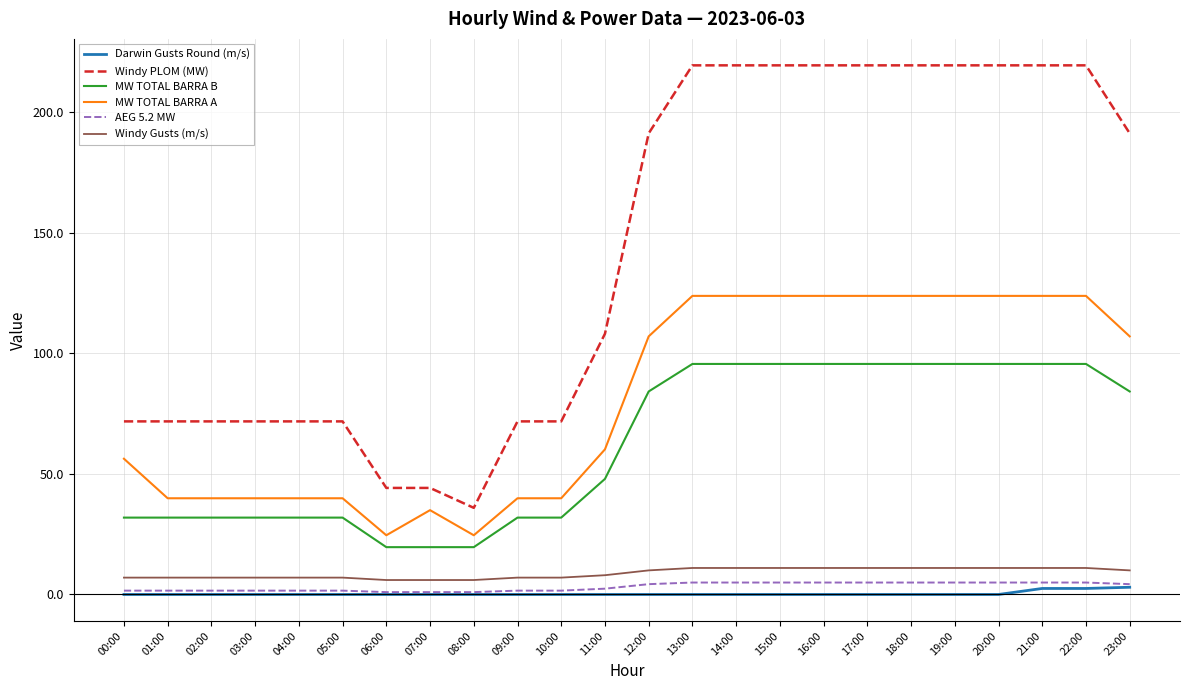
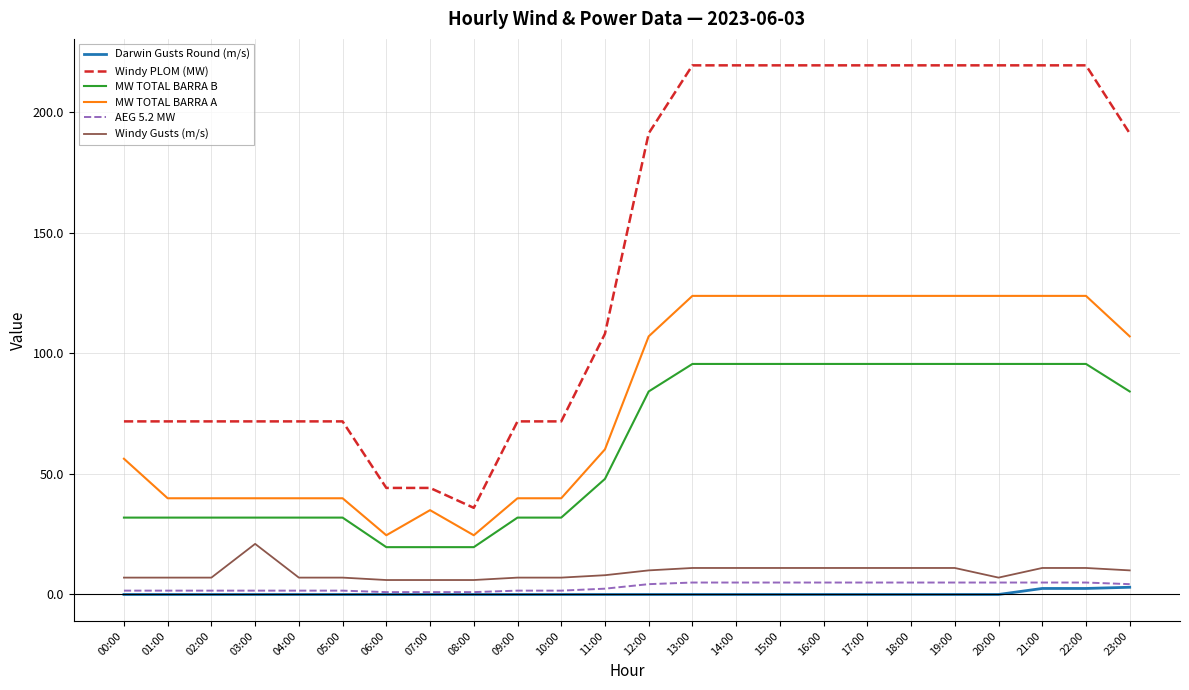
  {
    "Darwin Gusts Round (m/s)": {
      "00:00": 0,
      "01:00": 0,
      "02:00": 0,
      "03:00": 0,
      "04:00": 0,
      "05:00": 0,
      "09:00": 0,
      "10:00": 0,
      "11:00": 0,
      "12:00": 0,
      "13:00": 0,
      "14:00": 0,
      "15:00": 0,
      "16:00": 0,
      "17:00": 0,
      "18:00": 0,
      "19:00": 0,
      "20:00": 0,
      "21:00": 3,
      "22:00": 3,
      "23:00": 3
    },
    "Windy PLOM (MW)": {
      "00:00": 72,
      "01:00": 72,
      "02:00": 72,
      "03:00": 72,
      "04:00": 72,
      "05:00": 72,
      "06:00": 44,
      "07:00": 44,
      "08:00": 36,
      "09:00": 72,
      "10:00": 72,
      "11:00": 108,
      "12:00": 191,
      "13:00": 220,
      "14:00": 220,
      "15:00": 220,
      "16:00": 220,
      "17:00": 220,
      "18:00": 220,
      "19:00": 220,
      "20:00": 220,
      "21:00": 220,
      "22:00": 220,
      "23:00": 191
    },
    "MW TOTAL BARRA B": {
      "00:00": 32,
      "01:00": 32,
      "02:00": 32,
      "03:00": 32,
      "04:00": 32,
      "05:00": 32,
      "06:00": 20,
      "07:00": 20,
      "08:00": 20,
      "09:00": 32,
      "10:00": 32,
      "11:00": 48,
      "12:00": 84,
      "13:00": 96,
      "14:00": 96,
      "15:00": 96,
      "16:00": 96,
      "17:00": 96,
      "18:00": 96,
      "19:00": 96,
      "20:00": 96,
      "21:00": 96,
      "22:00": 96,
      "23:00": 84
    },
    "MW TOTAL BARRA A": {
      "00:00": 56,
      "01:00": 40,
      "02:00": 40,
      "03:00": 40,
      "04:00": 40,
      "05:00": 40,
      "06:00": 25,
      "07:00": 35,
      "08:00": 25,
      "09:00": 40,
      "10:00": 40,
      "11:00": 60,
      "12:00": 107,
      "13:00": 124,
      "14:00": 124,
      "15:00": 124,
      "16:00": 124,
      "17:00": 124,
      "18:00": 124,
      "19:00": 124,
      "20:00": 124,
      "21:00": 124,
      "22:00": 124,
      "23:00": 107
    },
    "AEG 5.2 MW": {
      "00:00": 2,
      "01:00": 2,
      "02:00": 2,
      "03:00": 2,
      "04:00": 2,
      "05:00": 2,
      "09:00": 2,
      "10:00": 2,
      "11:00": 2,
      "12:00": 4,
      "13:00": 5,
      "14:00": 5,
      "15:00": 5,
      "16:00": 5,
      "17:00": 5,
      "18:00": 5,
      "19:00": 5,
      "20:00": 5,
      "21:00": 5,
      "22:00": 5,
      "23:00": 4
    },
    "Windy Gusts (m/s)": {
      "00:00": 7,
      "01:00": 7,
      "02:00": 7,
-     "03:00": 7,
+     "03:00": 21,
      "04:00": 7,
      "05:00": 7,
      "06:00": 6,
      "07:00": 6,
      "08:00": 6,
      "09:00": 7,
      "10:00": 7,
      "11:00": 8,
      "12:00": 10,
      "13:00": 11,
      "14:00": 11,
      "15:00": 11,
      "16:00": 11,
      "17:00": 11,
      "18:00": 11,
      "19:00": 11,
-     "20:00": 11,
+     "20:00": 7,
      "21:00": 11,
      "22:00": 11,
      "23:00": 10
    }
  }
